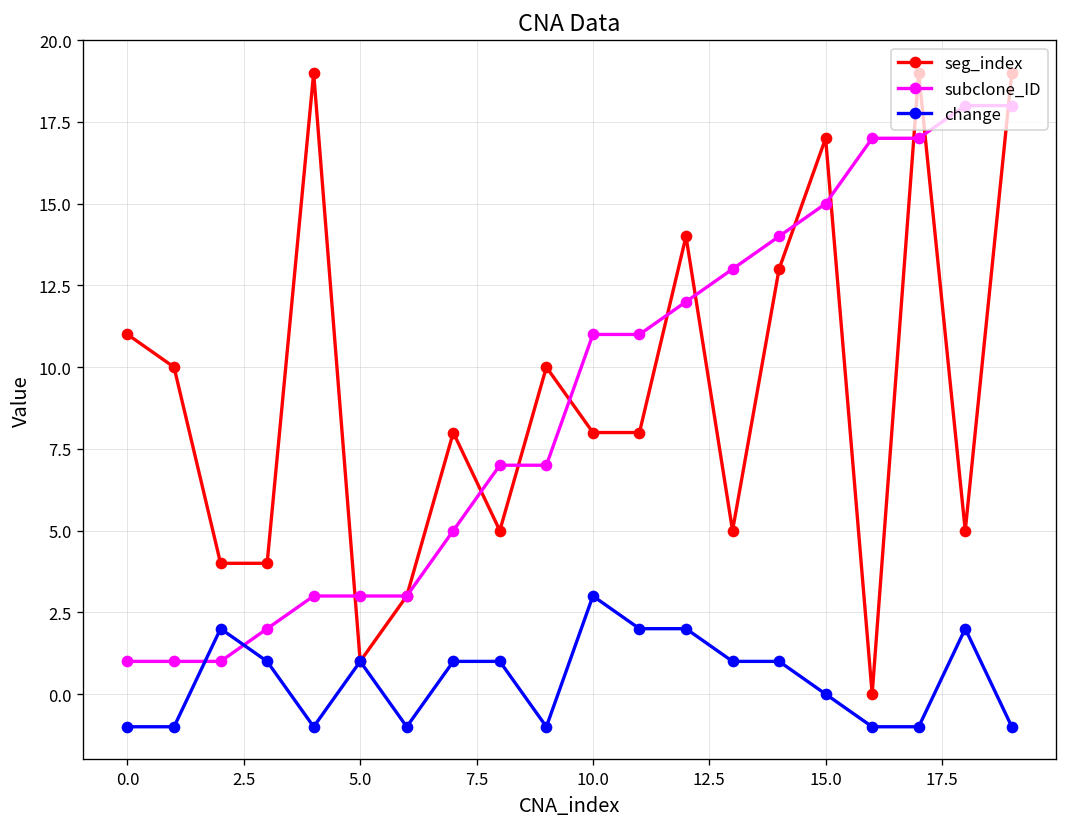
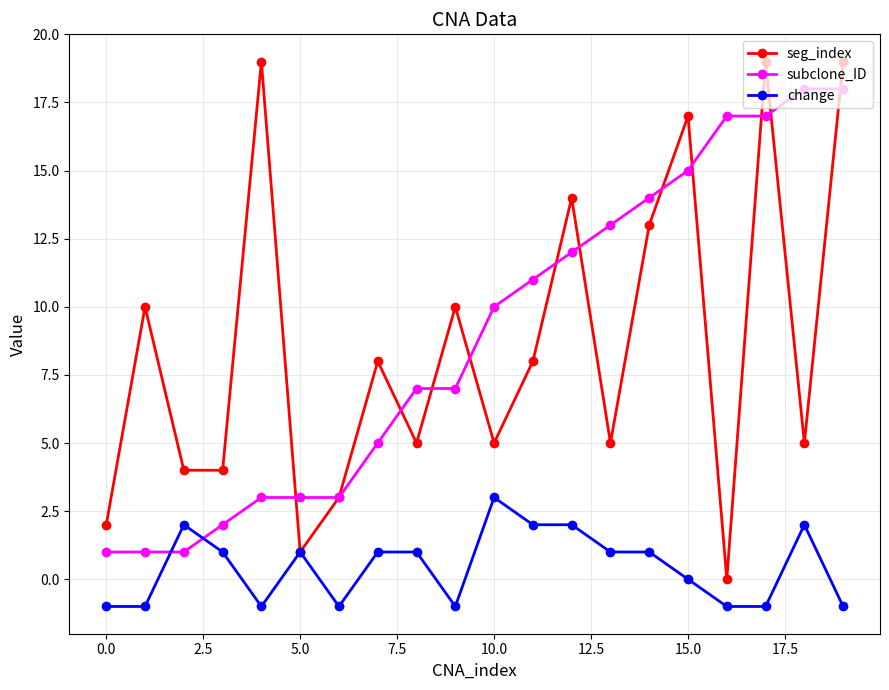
  {
    "seg_index": {
-     "0.0": 11,
-     "10.0": 8,
+     "0.0": 2,
+     "10.0": 5,
      "15.0": 17
    },
    "subclone_ID": {
      "0.0": 1,
      "5.0": 3,
-     "10.0": 11,
+     "10.0": 10,
      "15.0": 15
    },
    "change": {
      "0.0": -1,
      "10.0": 3,
      "15.0": 0
    }
  }
